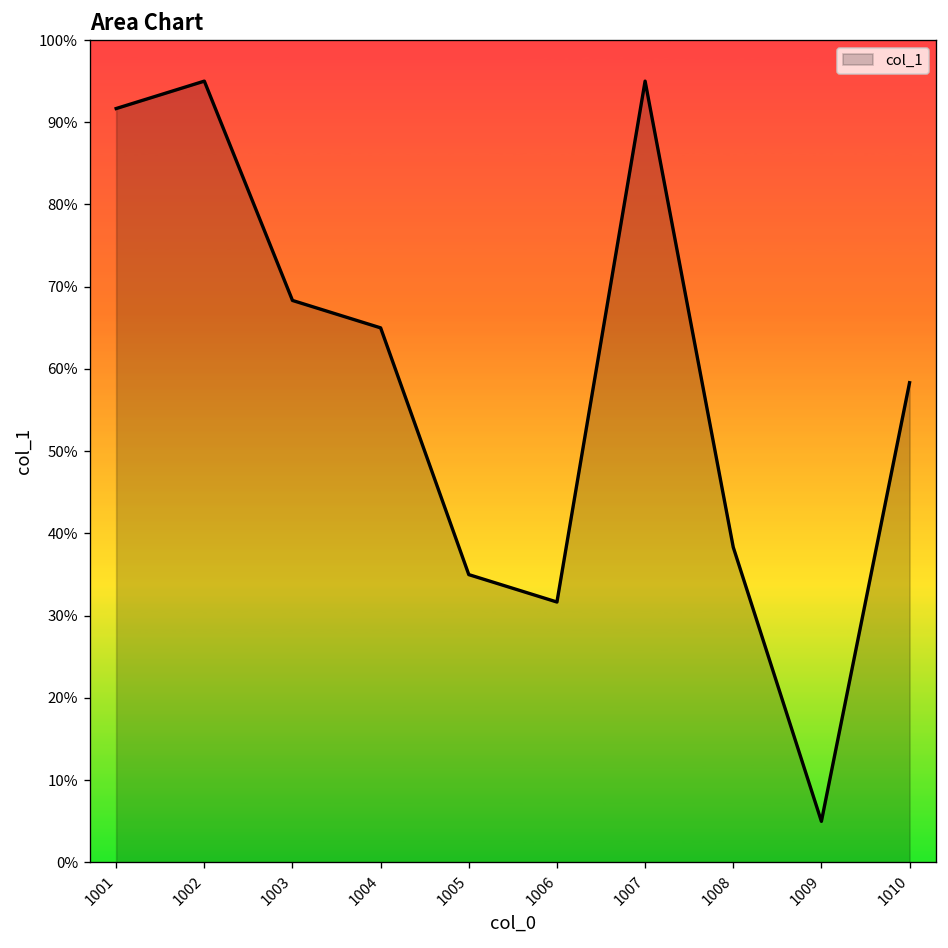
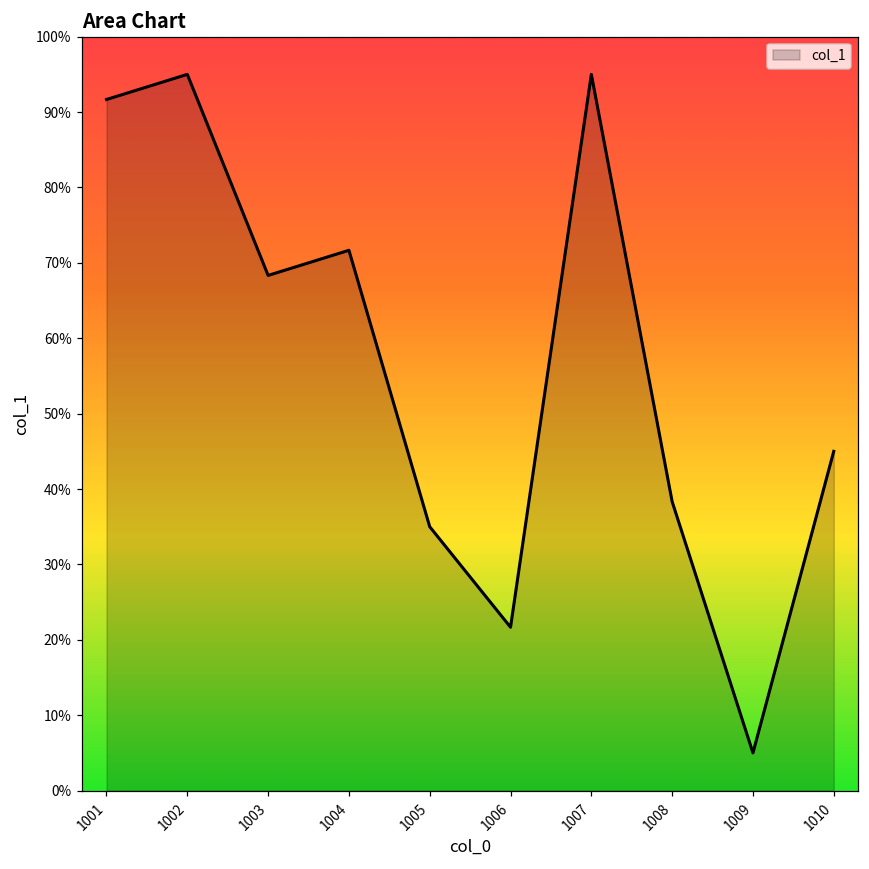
  {
    "1001": "92%",
    "1002": "95%",
    "1003": "68%",
-   "1004": "65%",
+   "1004": "72%",
    "1005": "35%",
-   "1006": "32%",
+   "1006": "22%",
    "1007": "95%",
    "1008": "38%",
    "1009": "5%",
-   "1010": "58%"
+   "1010": "45%"
  }
